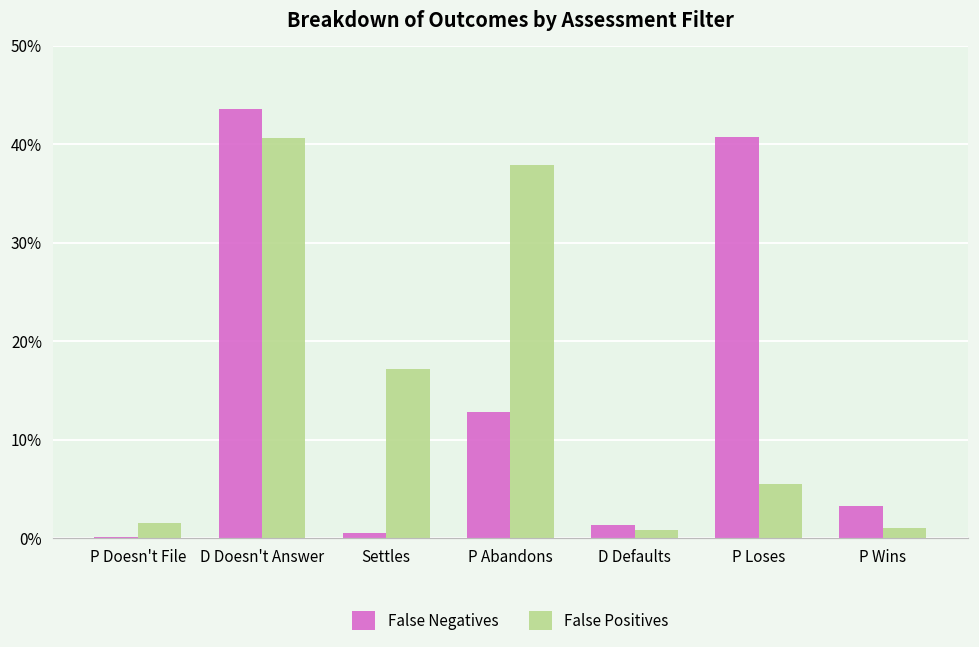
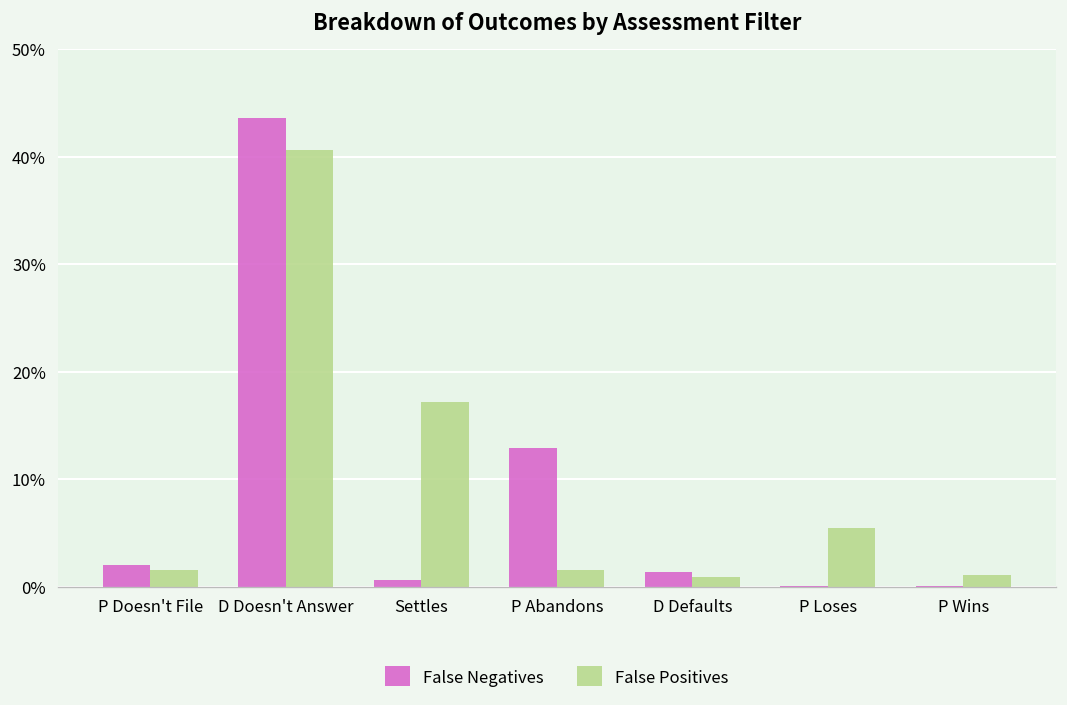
  {
    "False Negatives": {
-     "P Doesn't File": "0%",
+     "P Doesn't File": "2%",
      "D Doesn't Answer": "44%",
      "Settles": "1%",
      "P Abandons": "13%",
      "D Defaults": "1%",
-     "P Loses": "41%",
-     "P Wins": "3%"
+     "P Loses": "0%",
+     "P Wins": "0%"
    },
    "False Positives": {
      "P Doesn't File": "2%",
      "D Doesn't Answer": "41%",
      "Settles": "17%",
-     "P Abandons": "38%",
+     "P Abandons": "2%",
      "D Defaults": "1%",
      "P Loses": "5%",
      "P Wins": "1%"
    }
  }
